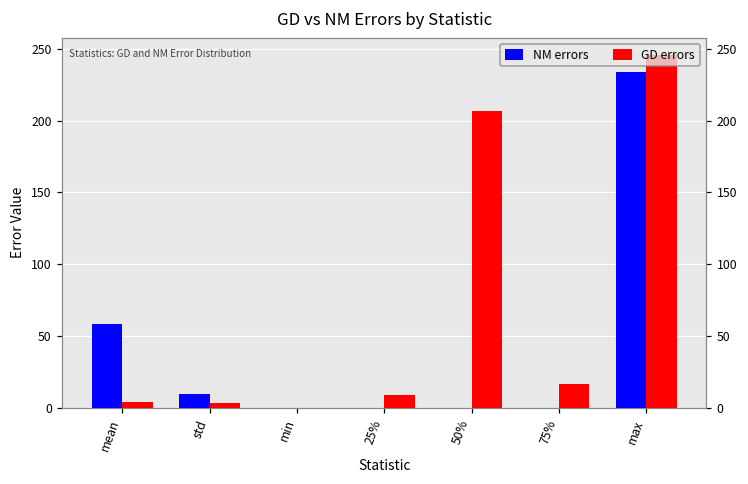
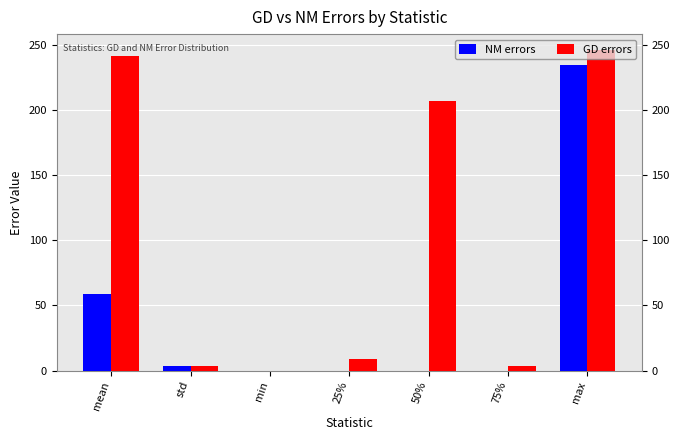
  {
    "NM errors": {
      "mean": 59,
-     "std": 10,
+     "std": 4,
      "max": 234
    },
    "GD errors": {
-     "mean": 4,
+     "mean": 241,
      "std": 4,
      "25%": 9,
      "50%": 207,
-     "75%": 17
+     "75%": 3
    }
  }
